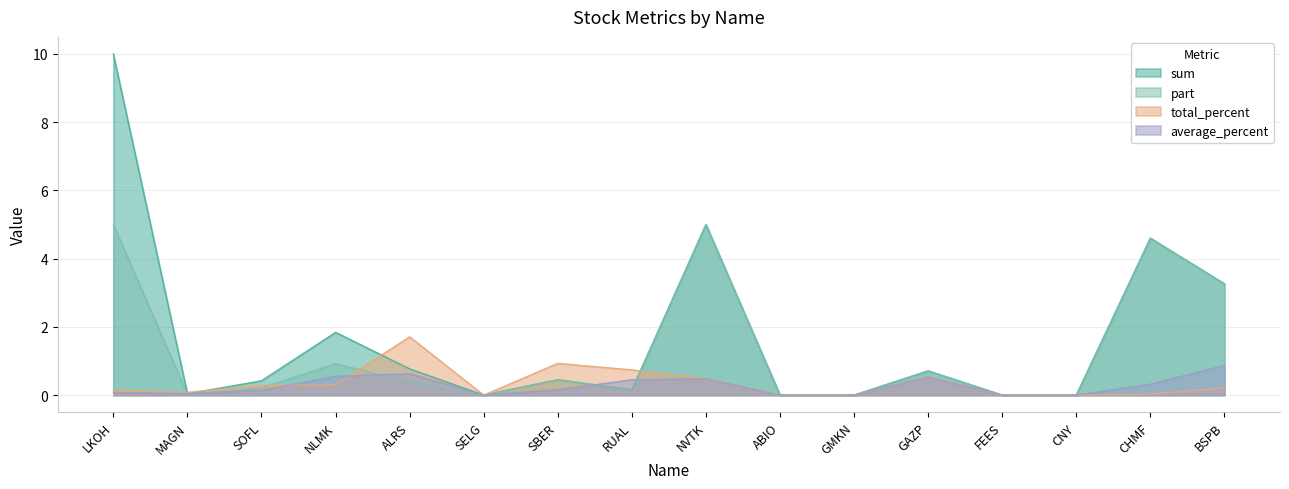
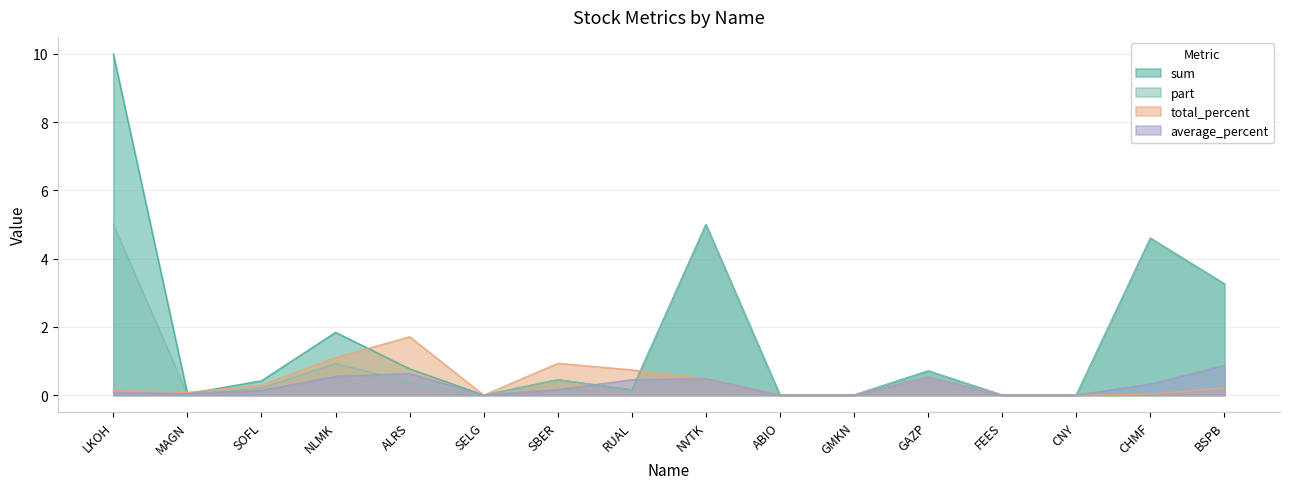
  {
    "total_percent": {
      "SOFL": 0.3,
-     "NLMK": 0.3,
+     "NLMK": 1.1,
      "ALRS": 1.7,
      "SBER": 0.9,
      "RUAL": 0.7,
      "CHMF": 0.0,
      "BSPB": 0.2
    }
  }
